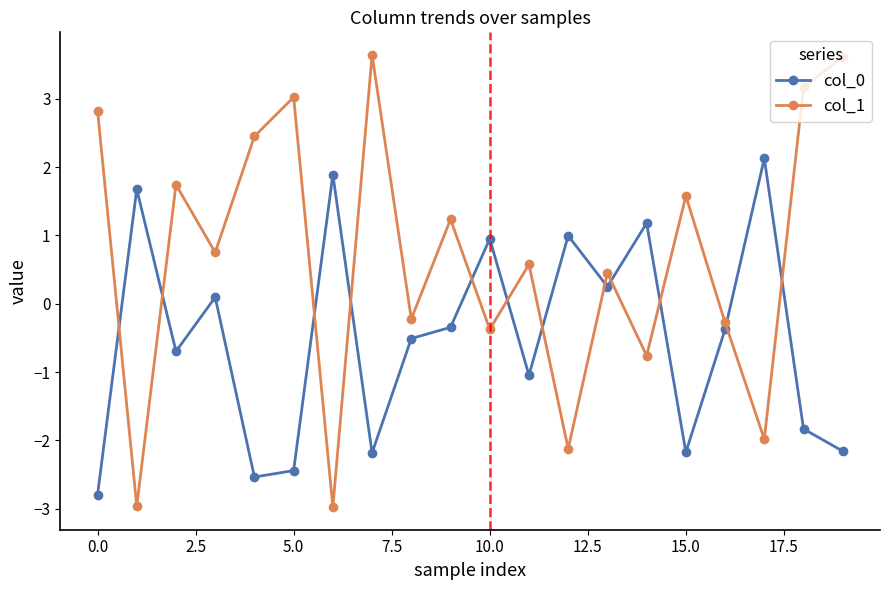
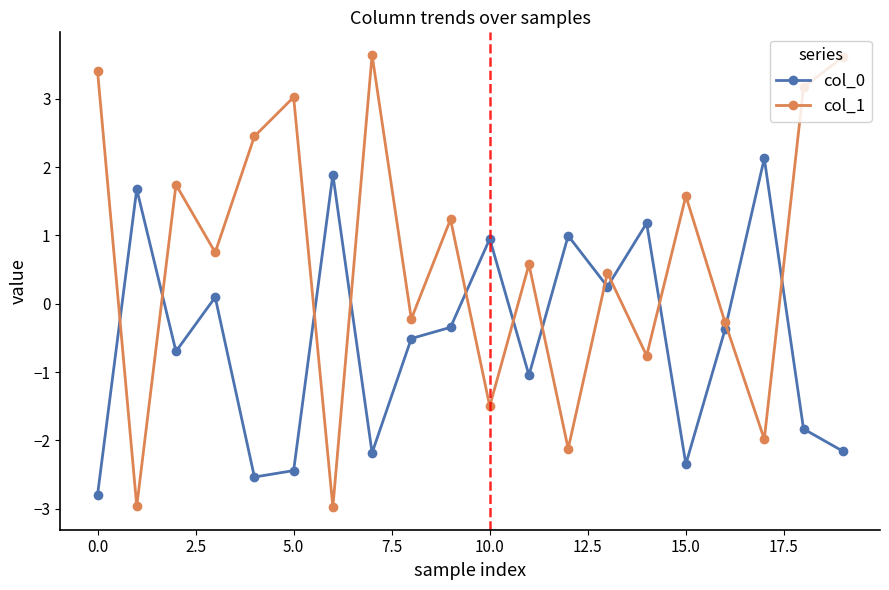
  {
    "col_0": {
      "0.0": -2.8,
      "5.0": -2.4,
      "10.0": 1.0,
-     "15.0": -2.2
+     "15.0": -2.3
    },
    "col_1": {
-     "0.0": 2.8,
+     "0.0": 3.4,
      "5.0": 3.0,
-     "10.0": -0.4,
+     "10.0": -1.5,
      "15.0": 1.6
    }
  }
